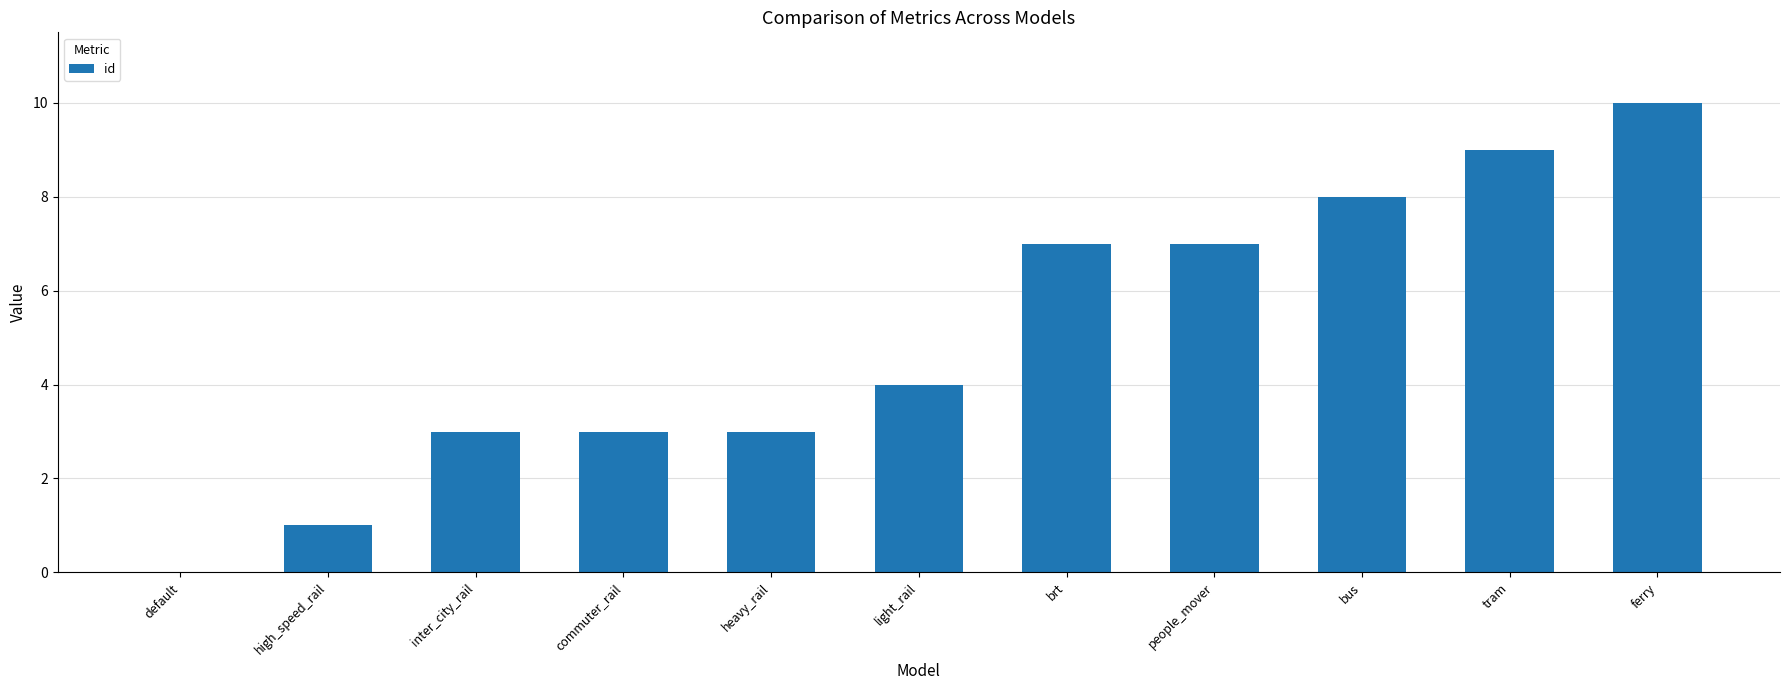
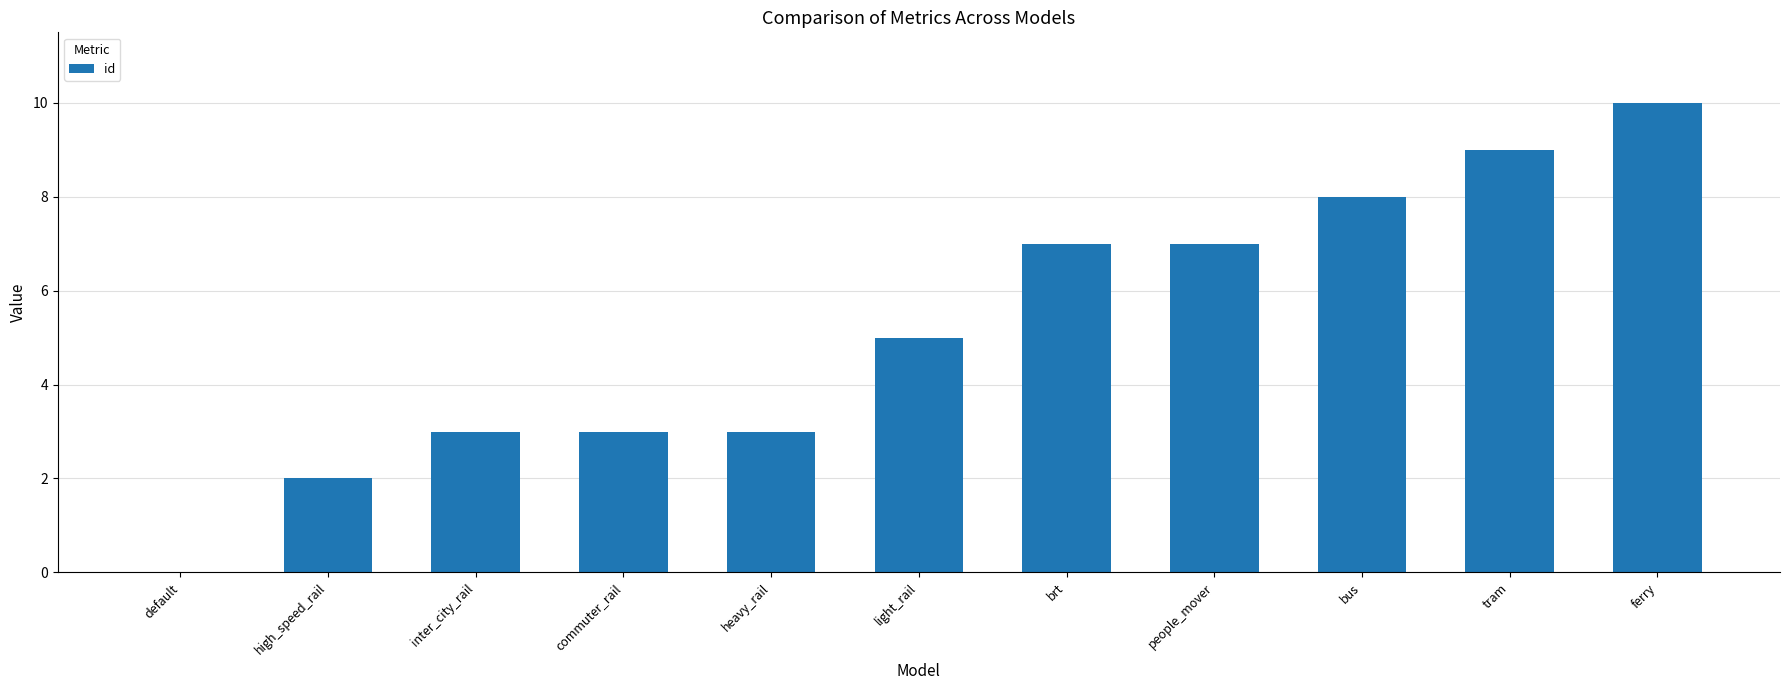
  {
    "default": 0,
-   "high_speed_rail": 1,
+   "high_speed_rail": 2,
    "inter_city_rail": 3,
    "commuter_rail": 3,
    "heavy_rail": 3,
-   "light_rail": 4,
+   "light_rail": 5,
    "brt": 7,
    "people_mover": 7,
    "bus": 8,
    "tram": 9,
    "ferry": 10
  }
